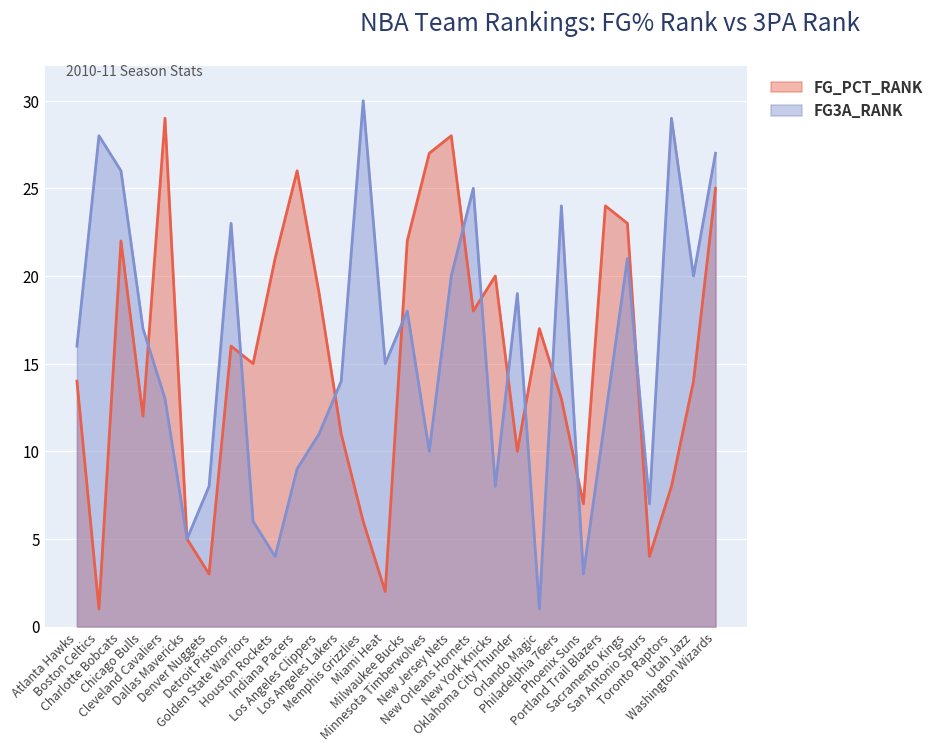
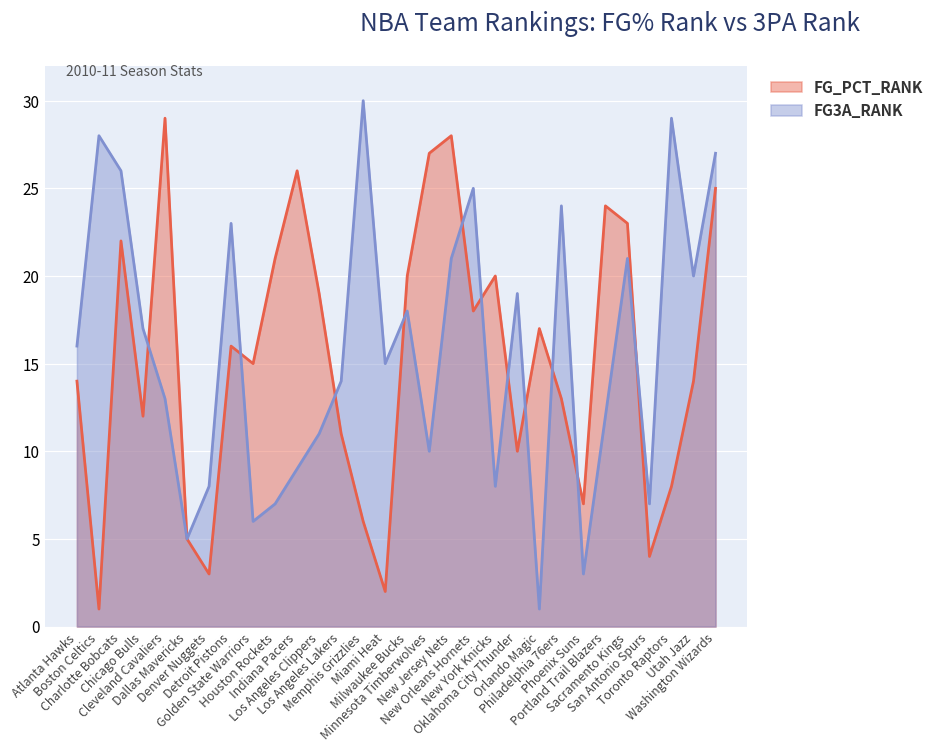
  {
    "FG_PCT_RANK": {
      "Atlanta Hawks": 14,
      "Boston Celtics": 1,
      "Charlotte Bobcats": 22,
      "Chicago Bulls": 12,
      "Cleveland Cavaliers": 29,
      "Denver Nuggets": 3,
      "Detroit Pistons": 16,
      "Golden State Warriors": 15,
      "Houston Rockets": 21,
      "Indiana Pacers": 26,
      "Los Angeles Clippers": 19,
      "Los Angeles Lakers": 11,
      "Memphis Grizzlies": 6,
      "Miami Heat": 2,
-     "Milwaukee Bucks": 22,
+     "Milwaukee Bucks": 20,
      "Minnesota Timberwolves": 27,
      "New Jersey Nets": 28,
      "New Orleans Hornets": 18,
      "New York Knicks": 20,
      "Oklahoma City Thunder": 10,
      "Orlando Magic": 17,
      "Philadelphia 76ers": 13,
      "Phoenix Suns": 7,
      "Portland Trail Blazers": 24,
      "Sacramento Kings": 23,
      "San Antonio Spurs": 4,
      "Toronto Raptors": 8,
      "Utah Jazz": 14,
      "Washington Wizards": 25
    },
    "FG3A_RANK": {
      "Atlanta Hawks": 16,
      "Boston Celtics": 28,
      "Charlotte Bobcats": 26,
      "Chicago Bulls": 17,
      "Cleveland Cavaliers": 13,
      "Denver Nuggets": 8,
      "Detroit Pistons": 23,
      "Golden State Warriors": 6,
-     "Houston Rockets": 4,
+     "Houston Rockets": 7,
      "Indiana Pacers": 9,
      "Los Angeles Clippers": 11,
      "Los Angeles Lakers": 14,
      "Memphis Grizzlies": 30,
      "Miami Heat": 15,
      "Milwaukee Bucks": 18,
      "Minnesota Timberwolves": 10,
-     "New Jersey Nets": 20,
+     "New Jersey Nets": 21,
      "New Orleans Hornets": 25,
      "New York Knicks": 8,
      "Oklahoma City Thunder": 19,
      "Orlando Magic": 1,
      "Philadelphia 76ers": 24,
      "Phoenix Suns": 3,
      "Portland Trail Blazers": 12,
      "Sacramento Kings": 21,
      "San Antonio Spurs": 7,
      "Toronto Raptors": 29,
      "Utah Jazz": 20,
      "Washington Wizards": 27
    }
  }
